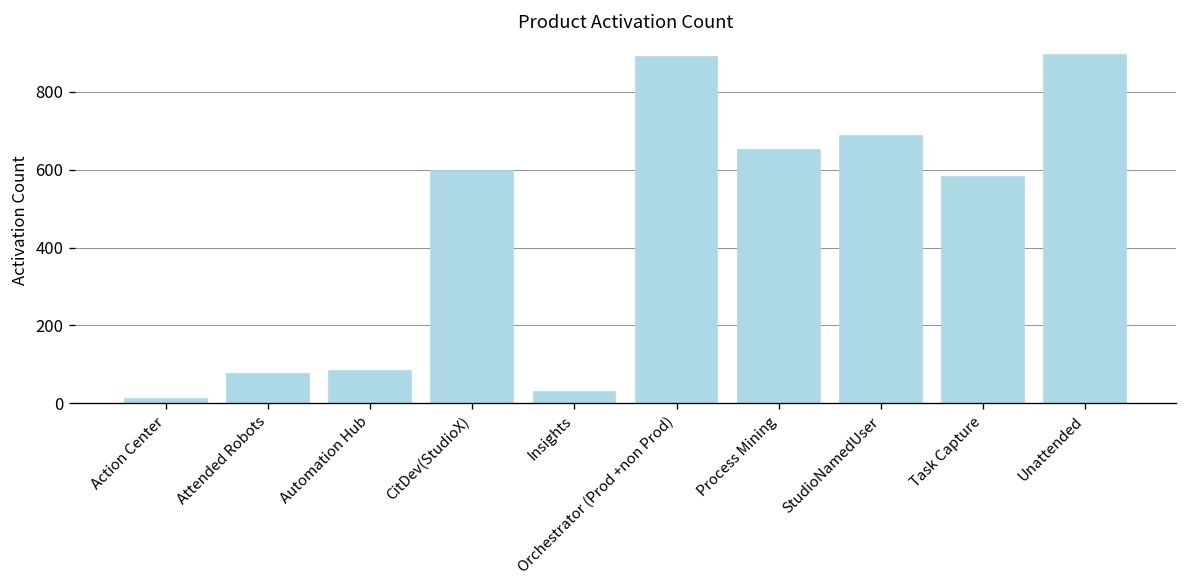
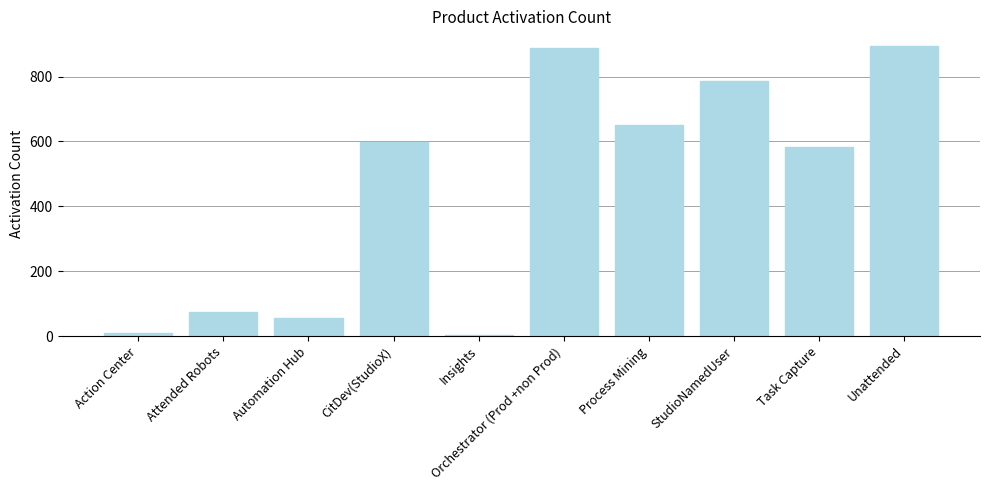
  {
    "Action Center": 10,
    "Attended Robots": 80,
-   "Automation Hub": 80,
+   "Automation Hub": 60,
    "CitDev(StudioX)": 600,
-   "Insights": 30,
+   "Insights": 0,
    "Orchestrator (Prod +non Prod)": 890,
    "Process Mining": 650,
-   "StudioNamedUser": 690,
+   "StudioNamedUser": 790,
    "Task Capture": 580,
    "Unattended": 900
  }
